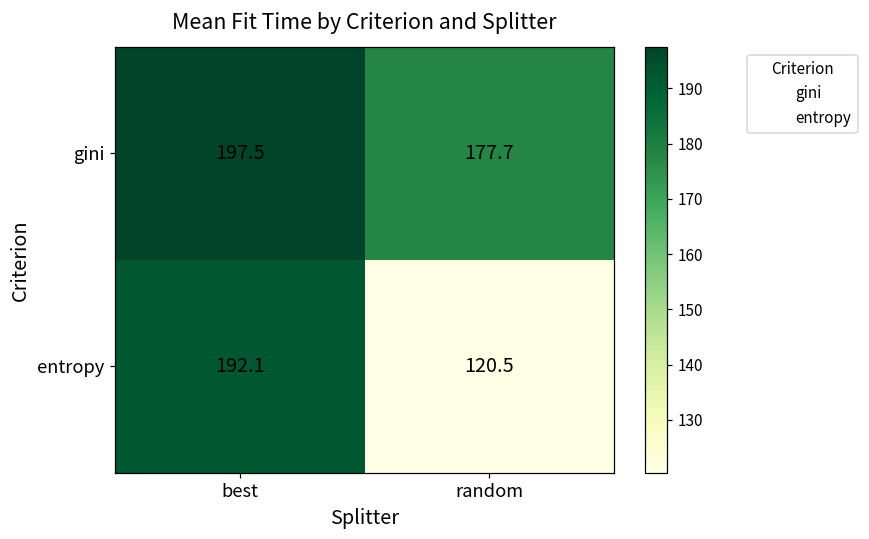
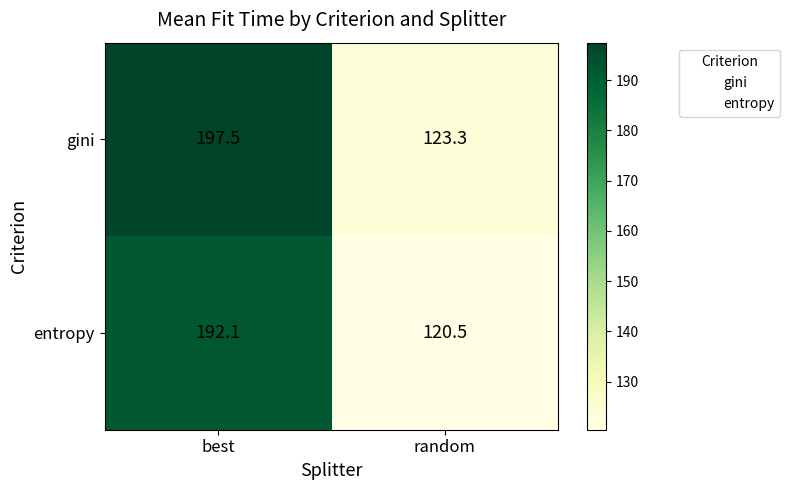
  {
    "gini": {
      "best": 197.5,
-     "random": 177.7
+     "random": 123.3
    },
    "entropy": {
      "best": 192.1,
      "random": 120.5
    }
  }
